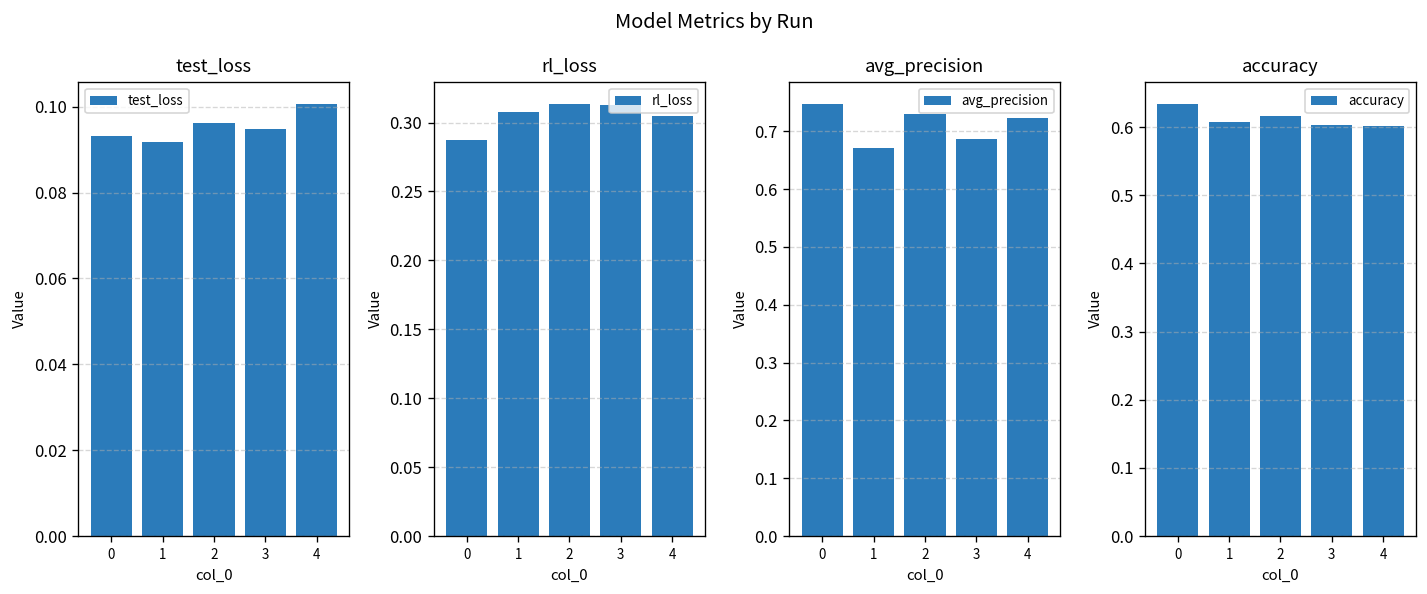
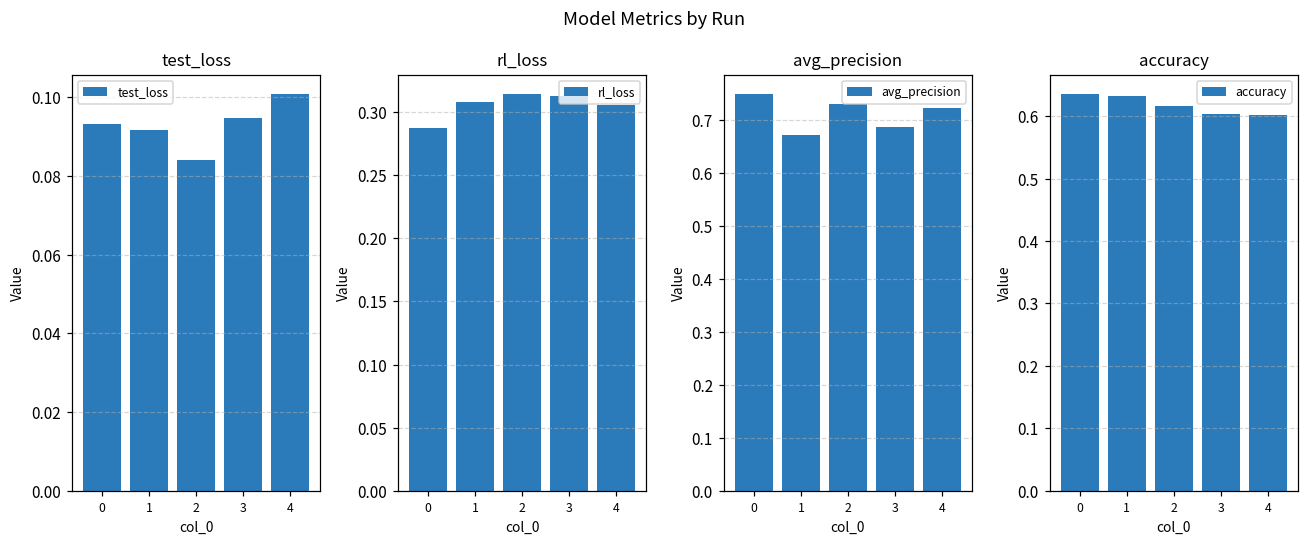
  {
    "test_loss": {
      "0": 0.093,
      "1": 0.092,
-     "2": 0.096,
+     "2": 0.084,
      "3": 0.095,
      "4": 0.101
    },
    "rl_loss": {
      "0": 0.287,
      "1": 0.307,
      "2": 0.314,
      "3": 0.312,
      "4": 0.305
    },
    "avg_precision": {
      "0": 0.75,
      "1": 0.67,
      "2": 0.73,
      "3": 0.69,
      "4": 0.72
    },
    "accuracy": {
      "0": 0.63,
-     "1": 0.61,
+     "1": 0.63,
      "2": 0.62,
      "3": 0.60,
      "4": 0.60
    }
  }
